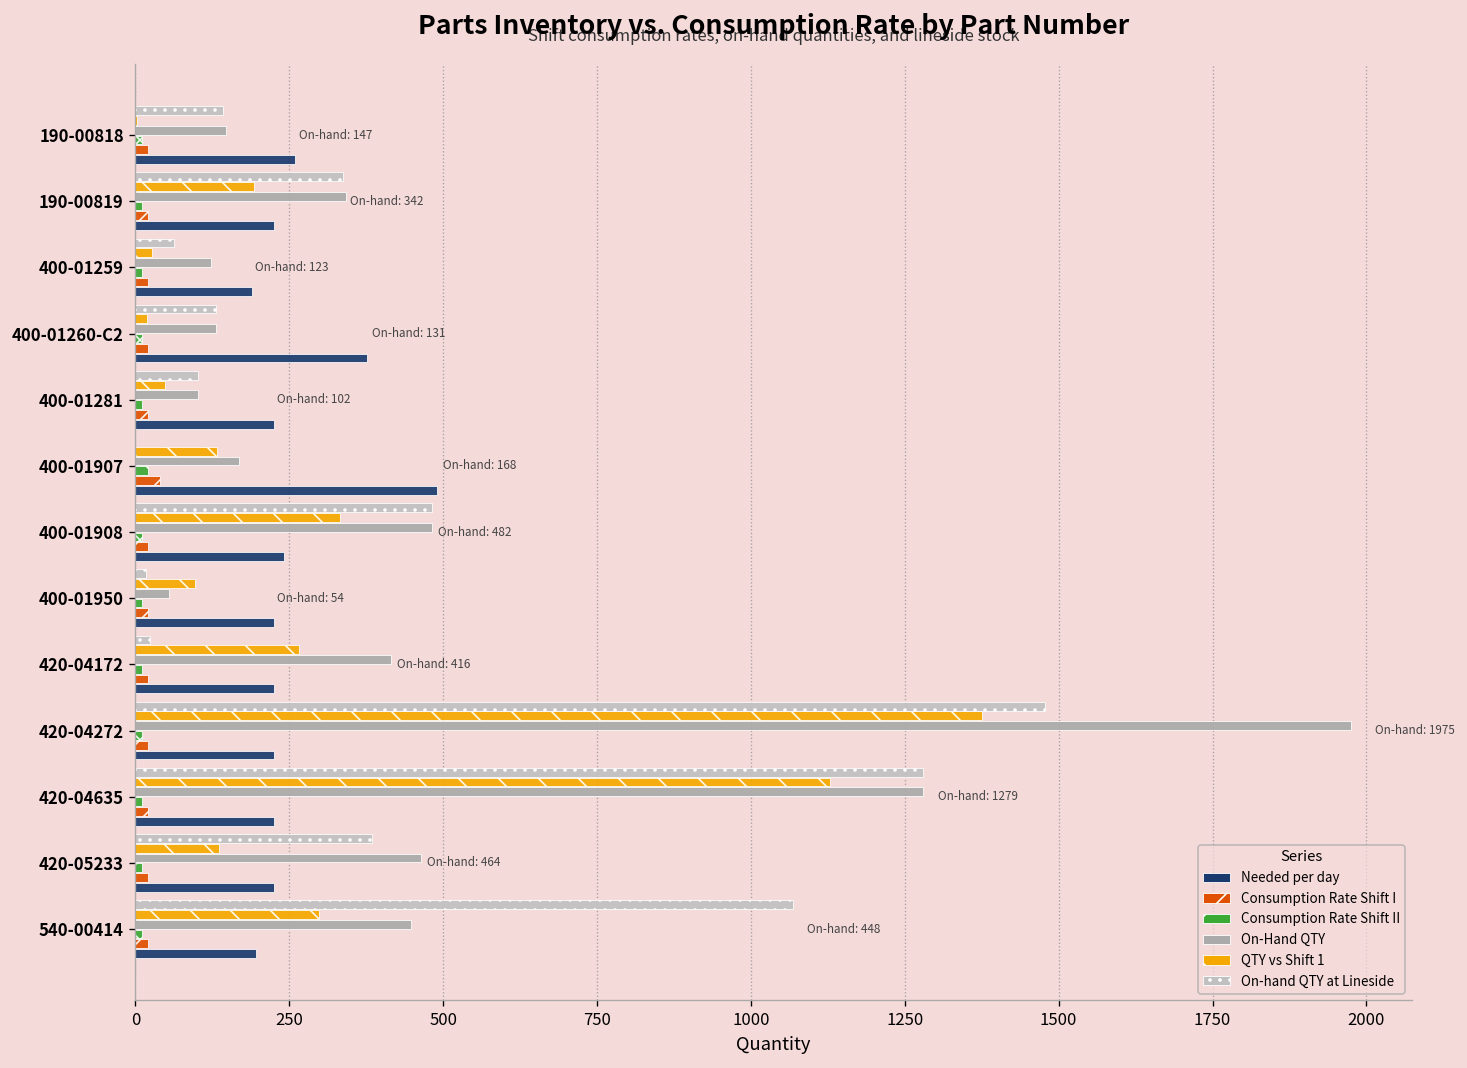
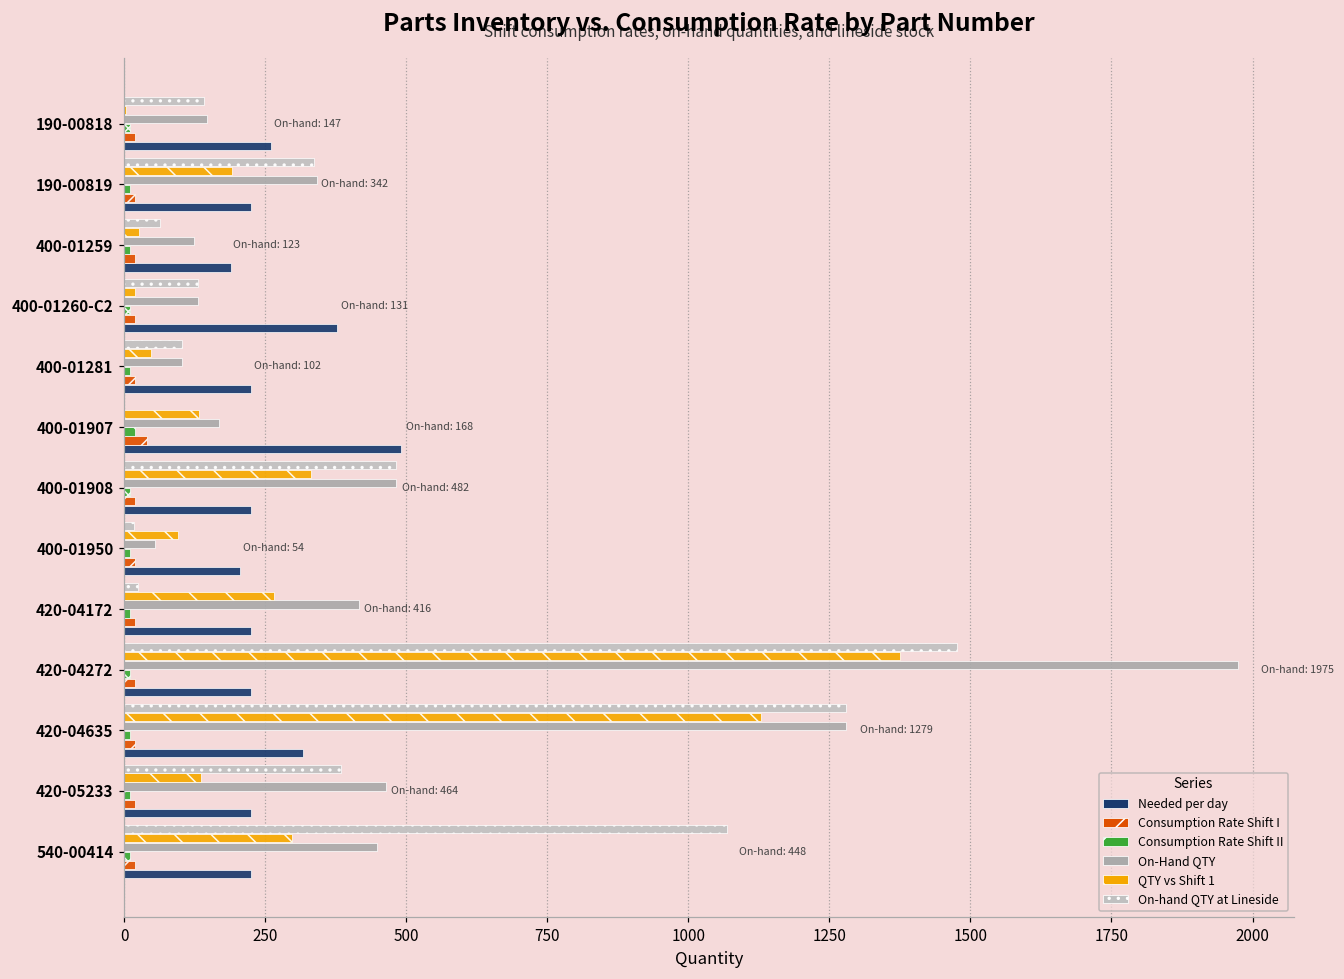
  {
    "Needed per day": {
      "190-00819": 230,
-     "400-01908": 240,
-     "400-01950": 230,
+     "400-01908": 230,
+     "400-01950": 210,
      "420-04172": 230,
      "420-04272": 230,
-     "420-04635": 230,
+     "420-04635": 320,
      "420-05233": 230,
-     "540-00414": 200
+     "540-00414": 230
    },
    "Consumption Rate Shift I": {
      "190-00818": 20,
      "190-00819": 20,
      "400-01259": 20,
      "400-01260-C2": 20,
      "400-01281": 20,
      "400-01907": 40,
      "400-01908": 20,
      "400-01950": 20,
      "420-04172": 20,
      "420-04272": 20,
      "420-04635": 20,
      "420-05233": 20,
      "540-00414": 20
    },
    "Consumption Rate Shift II": {
      "190-00818": 10,
      "190-00819": 10,
      "400-01259": 10,
      "400-01260-C2": 10,
      "400-01281": 10,
      "400-01907": 20,
      "400-01908": 10,
      "400-01950": 10,
      "420-04172": 10,
      "420-04272": 10,
      "420-04635": 10,
      "420-05233": 10,
      "540-00414": 10
    },
    "QTY vs Shift 1": {
      "190-00819": 190,
      "400-01259": 30,
      "400-01260-C2": 20,
      "400-01281": 50,
      "400-01907": 130,
      "400-01908": 330,
      "400-01950": 100,
      "420-04172": 270,
      "420-04272": 1380,
      "420-04635": 1130,
      "420-05233": 140,
      "540-00414": 300
    }
  }
